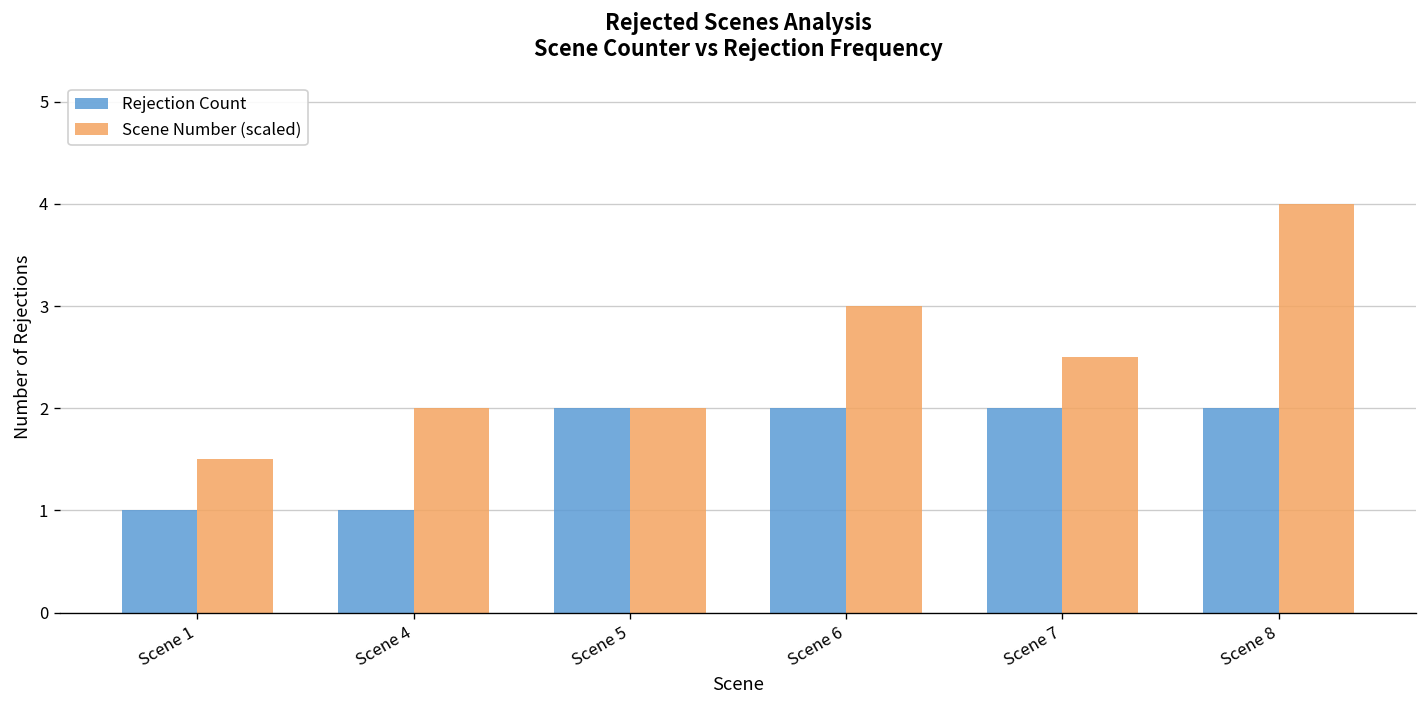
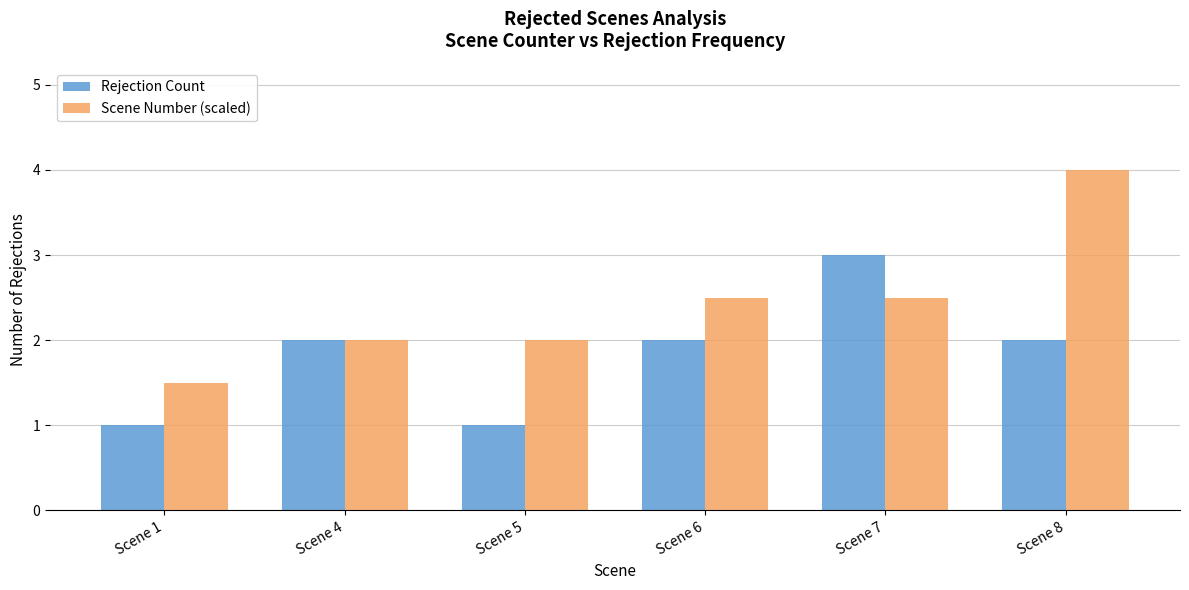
  {
    "Rejection Count": {
      "Scene 1": 1,
-     "Scene 4": 1,
-     "Scene 5": 2,
+     "Scene 4": 2,
+     "Scene 5": 1,
      "Scene 6": 2,
-     "Scene 7": 2,
+     "Scene 7": 3,
      "Scene 8": 2
    },
    "Scene Number (scaled)": {
      "Scene 1": 1.5,
      "Scene 4": 2.0,
      "Scene 5": 2.0,
-     "Scene 6": 3.0,
+     "Scene 6": 2.5,
      "Scene 7": 2.5,
      "Scene 8": 4.0
    }
  }
